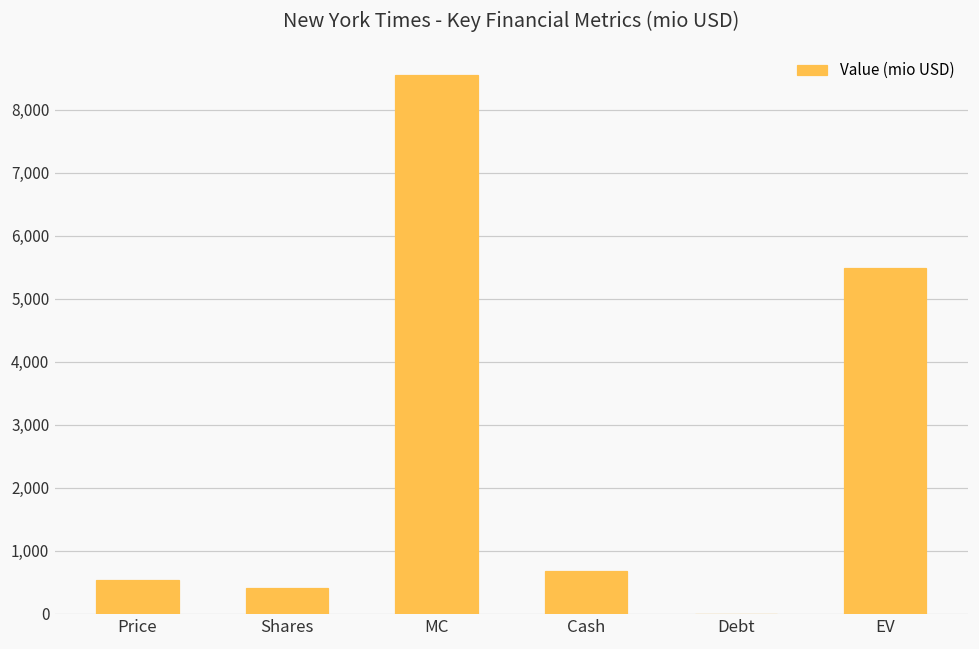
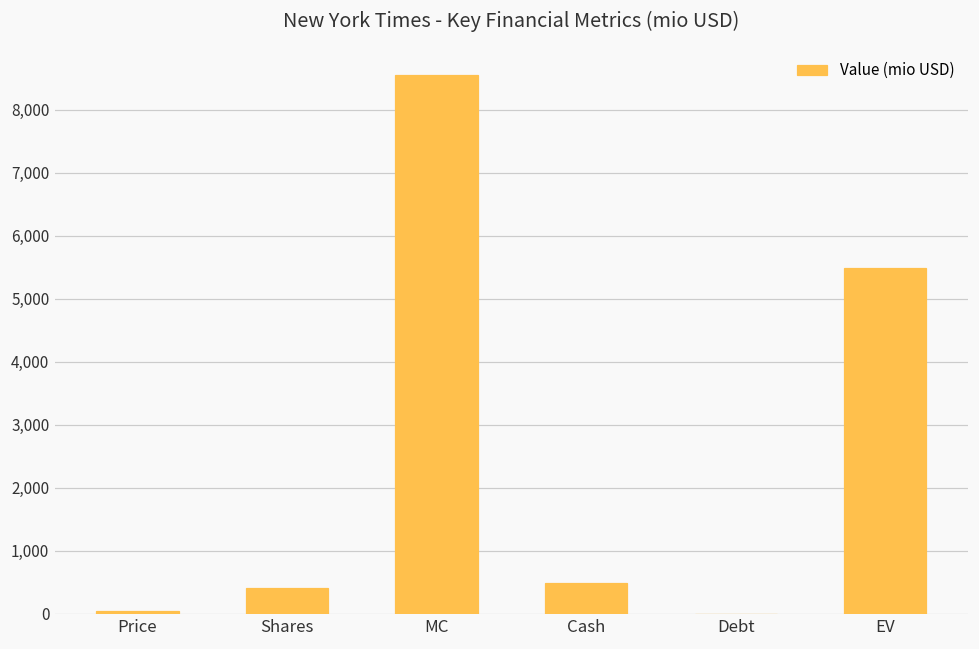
  {
-   "Price": "500",
+   "Price": "100",
    "Shares": "400",
    "MC": "8,500",
-   "Cash": "700",
+   "Cash": "500",
    "Debt": "0",
    "EV": "5,500"
  }
